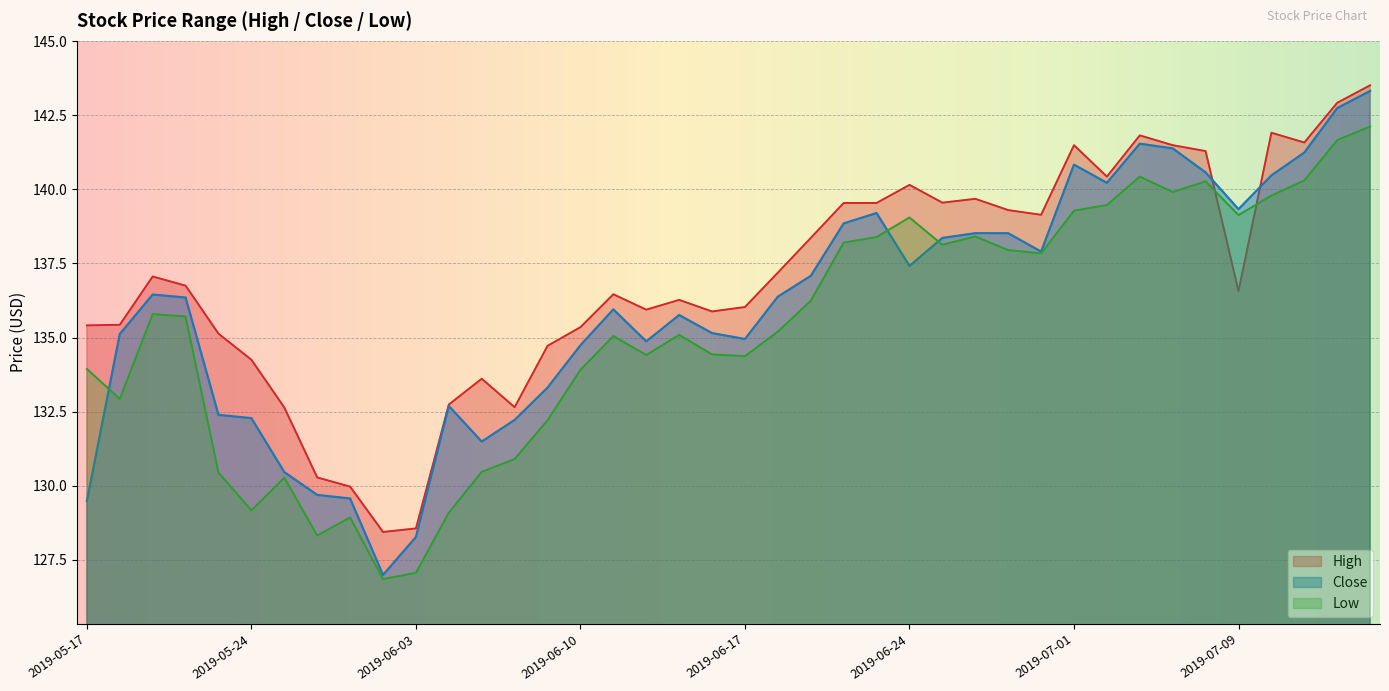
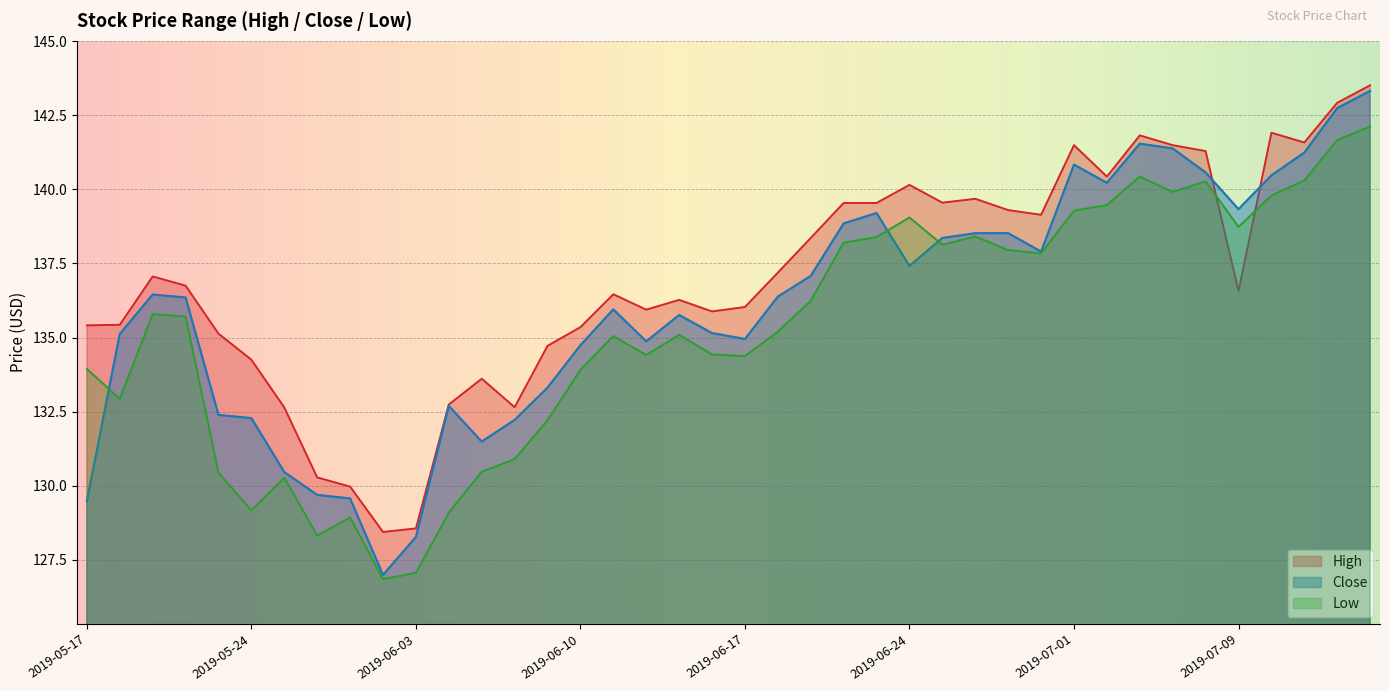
  {
    "High": {
      "2019-05-17": 135.4,
      "2019-05-24": 134.3,
      "2019-06-03": 128.6,
      "2019-06-10": 135.4,
      "2019-06-17": 136.0,
      "2019-06-24": 140.1,
      "2019-07-01": 141.5,
      "2019-07-09": 136.6
    },
    "Close": {
      "2019-05-17": 129.5,
      "2019-05-24": 132.3,
      "2019-06-03": 128.3,
      "2019-06-10": 134.7,
      "2019-06-17": 134.9,
      "2019-06-24": 137.4,
      "2019-07-01": 140.8,
      "2019-07-09": 139.3
    },
    "Low": {
      "2019-05-17": 133.9,
      "2019-05-24": 129.2,
      "2019-06-03": 127.1,
      "2019-06-10": 133.9,
      "2019-06-17": 134.4,
      "2019-06-24": 139.1,
      "2019-07-01": 139.3,
-     "2019-07-09": 139.1
+     "2019-07-09": 138.7
    }
  }
